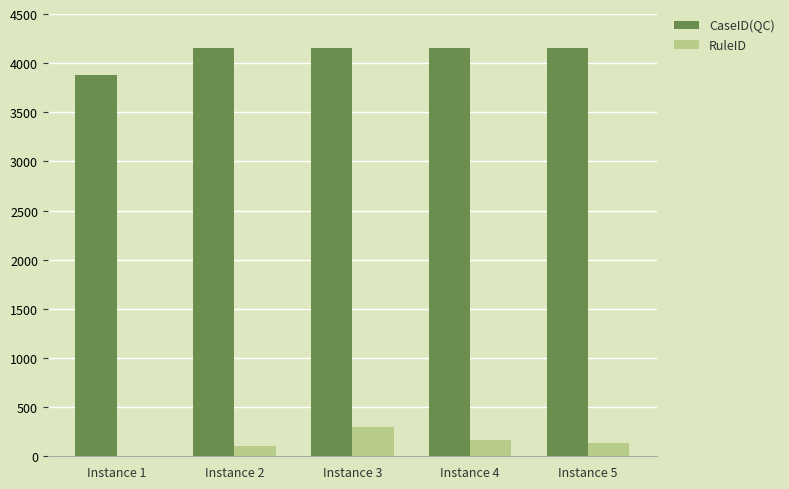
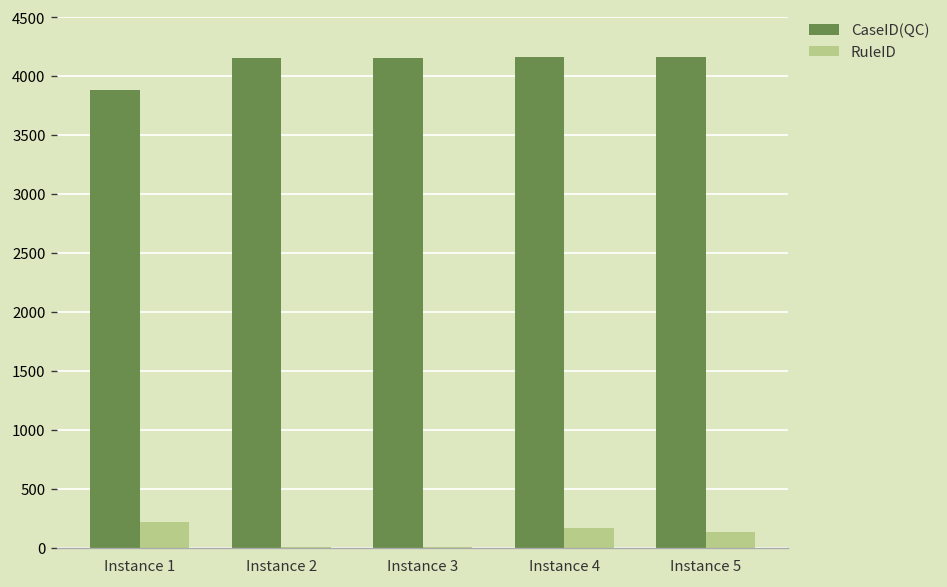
  {
    "CaseID(QC)": {
      "Instance 1": 3900,
      "Instance 2": 4200,
      "Instance 3": 4200,
      "Instance 4": 4200,
      "Instance 5": 4200
    },
    "RuleID": {
-     "Instance 1": 0,
-     "Instance 2": 100,
-     "Instance 3": 300,
+     "Instance 1": 200,
+     "Instance 2": 0,
+     "Instance 3": 0,
      "Instance 4": 200,
      "Instance 5": 100
    }
  }
